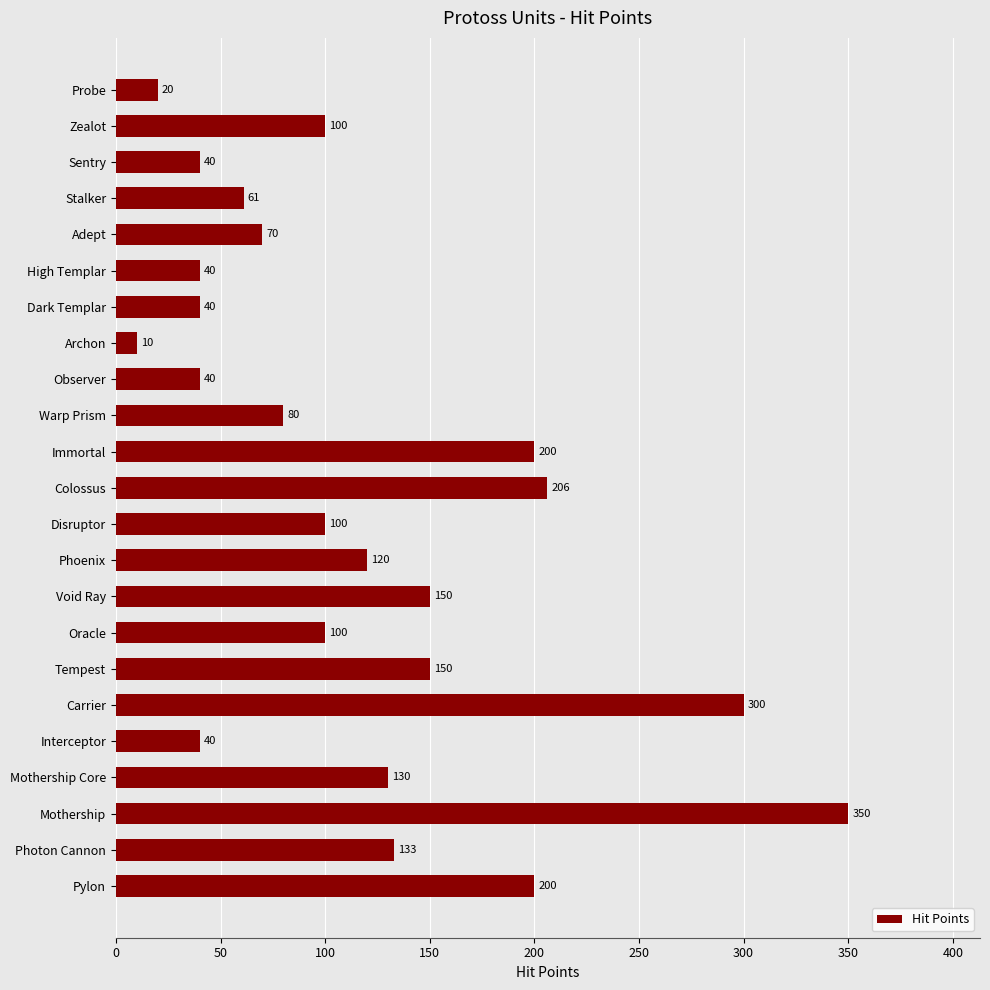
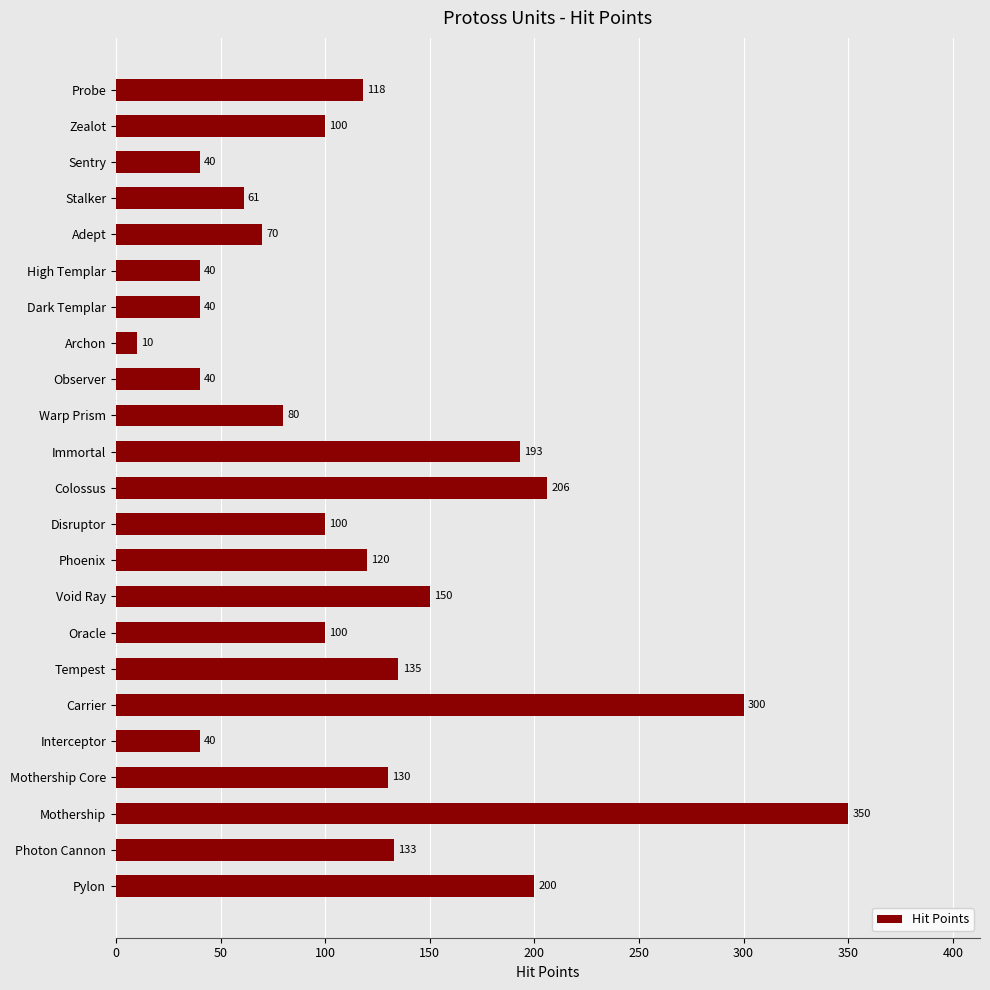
  {
-   "Probe": 20,
+   "Probe": 118,
    "Zealot": 100,
    "Sentry": 40,
    "Stalker": 61,
    "Adept": 70,
    "High Templar": 40,
    "Dark Templar": 40,
    "Archon": 10,
    "Observer": 40,
    "Warp Prism": 80,
-   "Immortal": 200,
+   "Immortal": 193,
    "Colossus": 206,
    "Disruptor": 100,
    "Phoenix": 120,
    "Void Ray": 150,
    "Oracle": 100,
-   "Tempest": 150,
+   "Tempest": 135,
    "Carrier": 300,
    "Interceptor": 40,
    "Mothership Core": 130,
    "Mothership": 350,
    "Photon Cannon": 133,
    "Pylon": 200
  }
